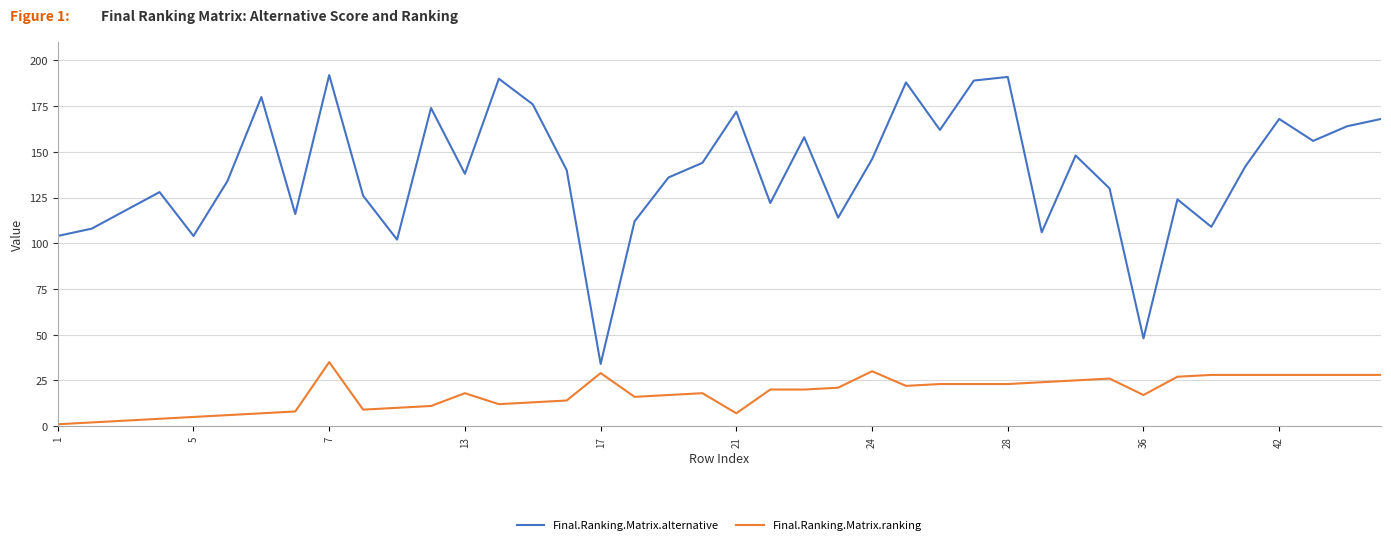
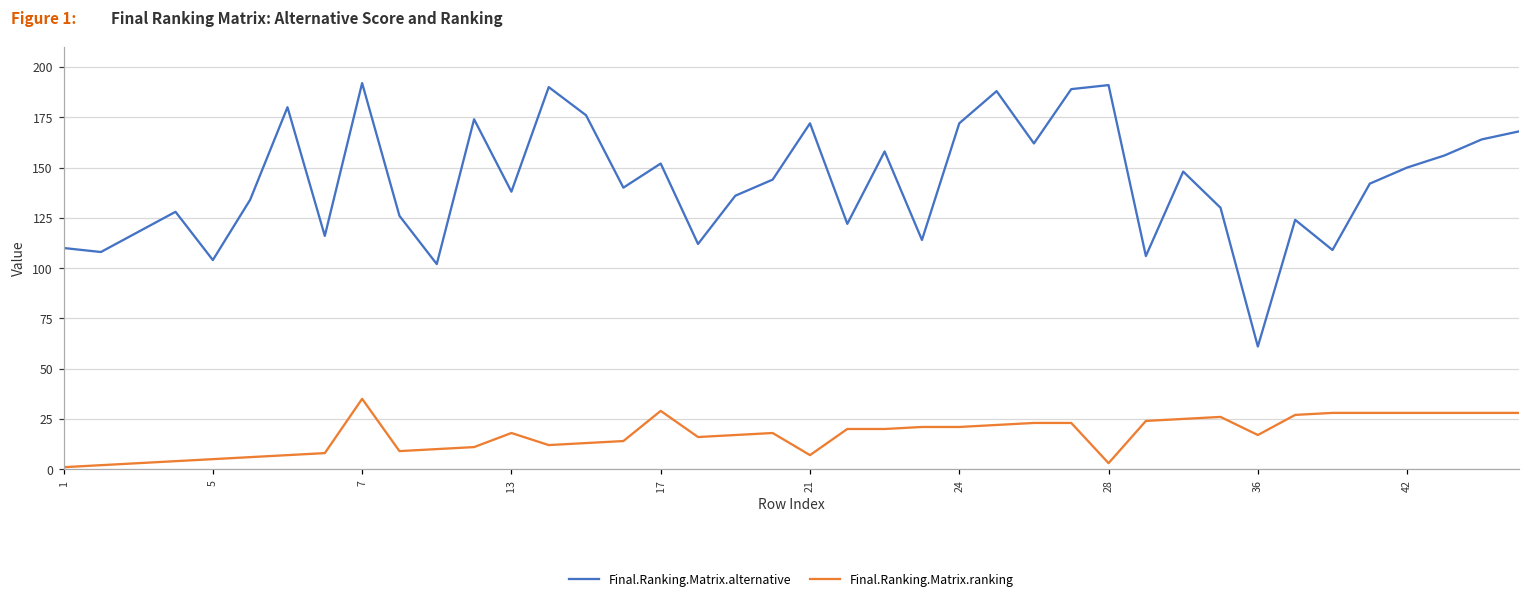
  {
    "Final.Ranking.Matrix.alternative": {
-     "1": 104,
+     "1": 110,
      "5": 104,
      "7": 192,
      "13": 138,
-     "17": 34,
+     "17": 152,
      "21": 172,
-     "24": 146,
+     "24": 172,
      "28": 191,
-     "36": 48,
-     "42": 168
+     "36": 61,
+     "42": 150
    },
    "Final.Ranking.Matrix.ranking": {
      "1": 1,
      "5": 5,
      "7": 35,
      "13": 18,
      "17": 29,
      "21": 7,
-     "24": 30,
-     "28": 23,
+     "24": 21,
+     "28": 3,
      "36": 17,
      "42": 28
    }
  }
